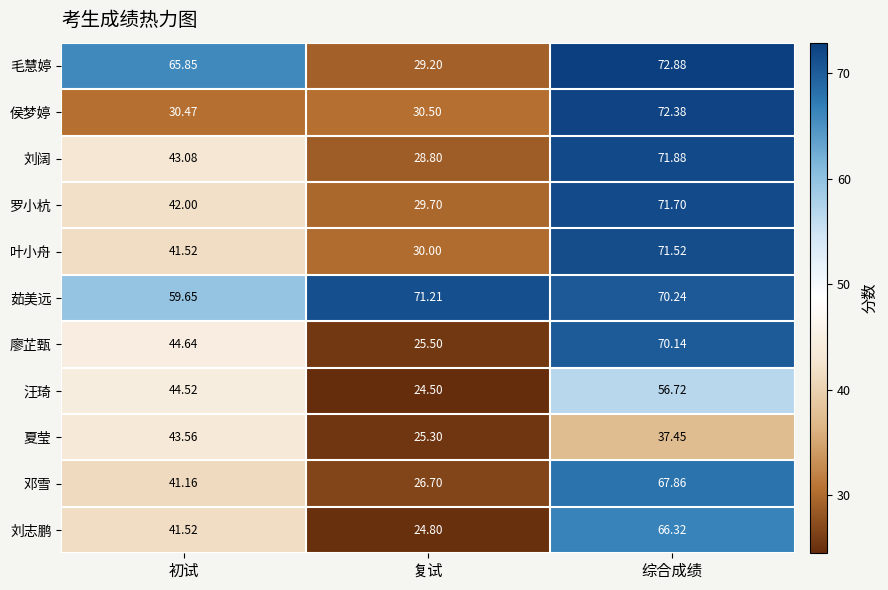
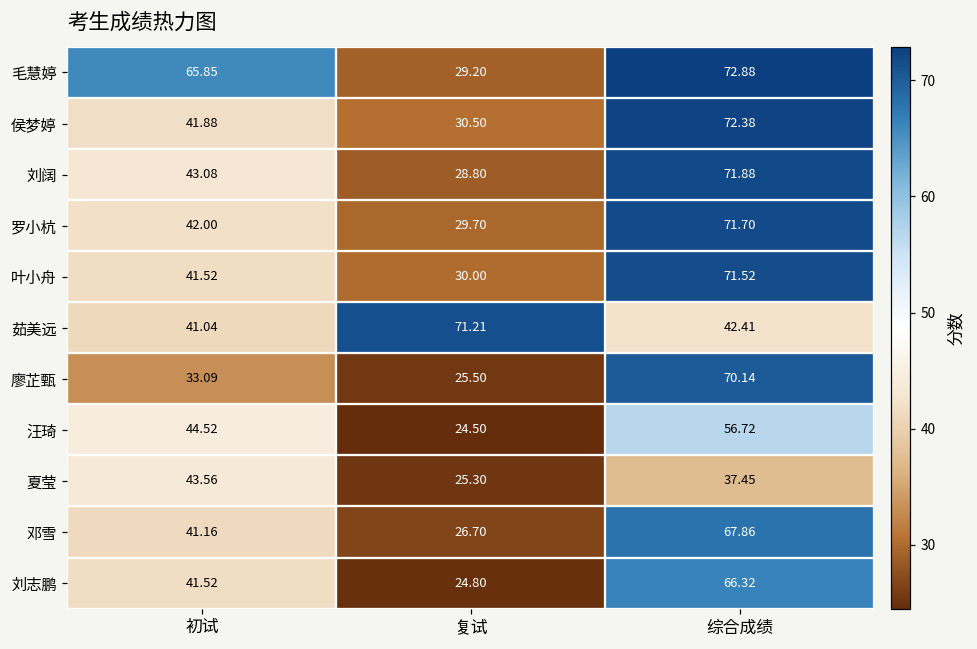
  {
    "毛慧婷": {
      "初试": 65.85,
      "复试": 29.20,
      "综合成绩": 72.88
    },
    "侯梦婷": {
-     "初试": 30.47,
+     "初试": 41.88,
      "复试": 30.50,
      "综合成绩": 72.38
    },
    "刘阔": {
      "初试": 43.08,
      "复试": 28.80,
      "综合成绩": 71.88
    },
    "罗小杭": {
      "初试": 42.00,
      "复试": 29.70,
      "综合成绩": 71.70
    },
    "叶小舟": {
      "初试": 41.52,
      "复试": 30.00,
      "综合成绩": 71.52
    },
    "茹美远": {
-     "初试": 59.65,
+     "初试": 41.04,
      "复试": 71.21,
-     "综合成绩": 70.24
+     "综合成绩": 42.41
    },
    "廖芷甄": {
-     "初试": 44.64,
+     "初试": 33.09,
      "复试": 25.50,
      "综合成绩": 70.14
    },
    "汪琦": {
      "初试": 44.52,
      "复试": 24.50,
      "综合成绩": 56.72
    },
    "夏莹": {
      "初试": 43.56,
      "复试": 25.30,
      "综合成绩": 37.45
    },
    "邓雪": {
      "初试": 41.16,
      "复试": 26.70,
      "综合成绩": 67.86
    },
    "刘志鹏": {
      "初试": 41.52,
      "复试": 24.80,
      "综合成绩": 66.32
    }
  }
